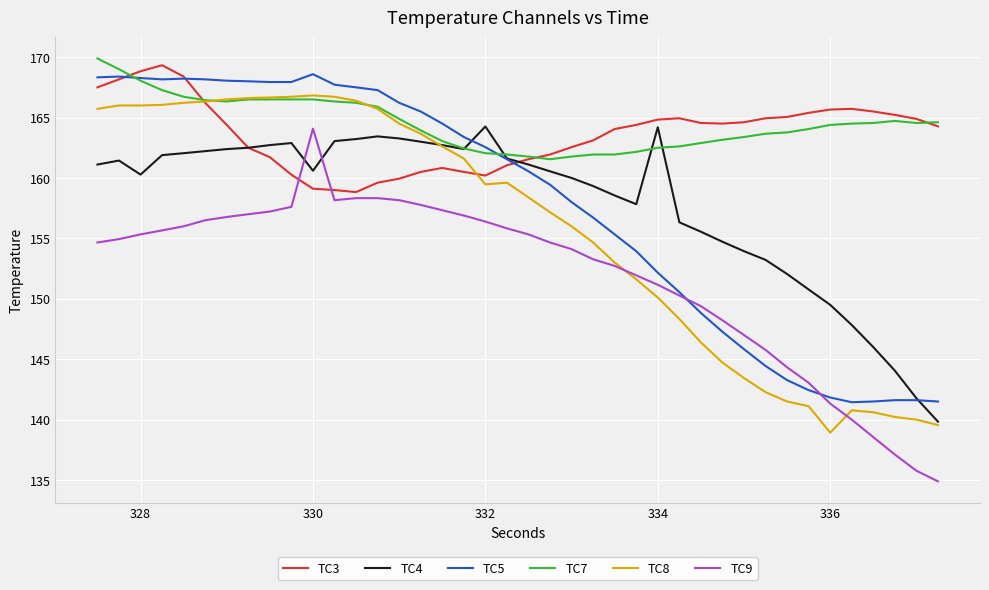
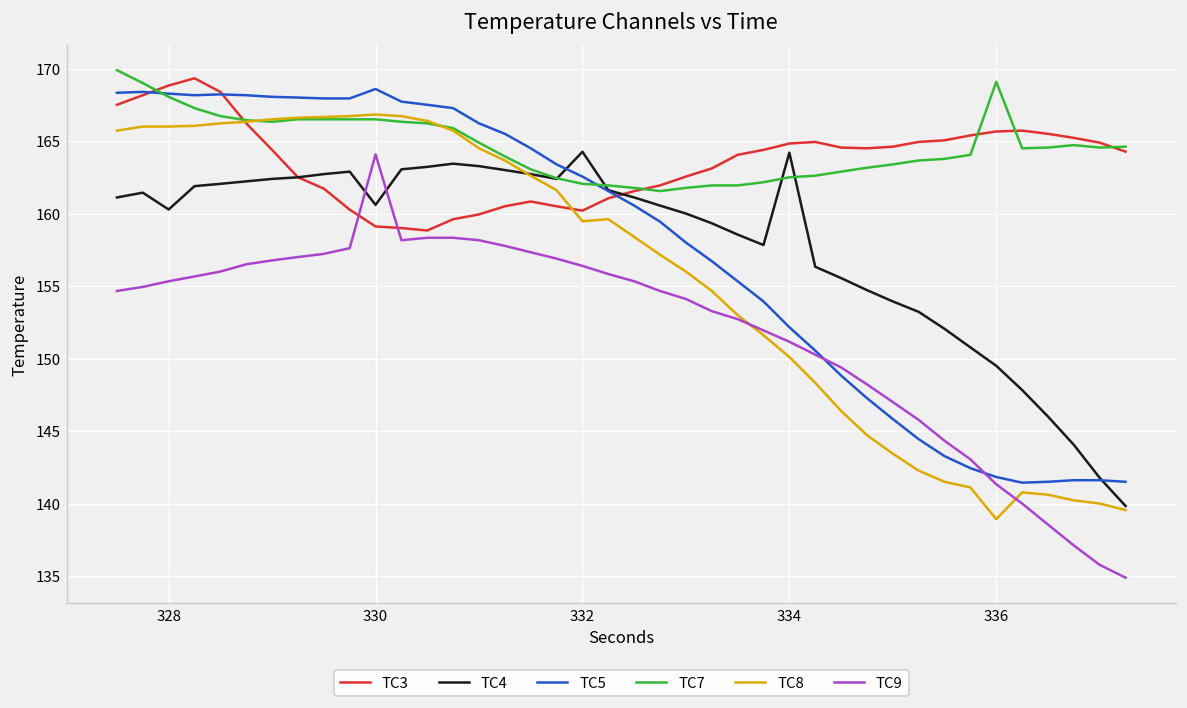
  {
    "TC3": {
      "328": 168.8,
      "330": 159.1,
      "332": 160.2,
      "334": 164.8,
      "336": 165.7
    },
    "TC4": {
      "328": 160.3,
      "330": 160.6,
      "332": 164.3,
      "334": 164.2,
      "336": 149.5
    },
    "TC5": {
      "328": 168.3,
      "330": 168.6,
      "332": 162.6,
      "334": 152.2,
      "336": 141.8
    },
    "TC7": {
      "328": 168.1,
      "330": 166.5,
      "332": 162.1,
      "334": 162.5,
-     "336": 164.4
+     "336": 169.1
    },
    "TC8": {
      "328": 166.0,
      "330": 166.8,
      "332": 159.5,
      "334": 150.1,
      "336": 138.9
    },
    "TC9": {
      "328": 155.3,
      "330": 164.1,
      "332": 156.4,
      "334": 151.2,
      "336": 141.3
    }
  }
